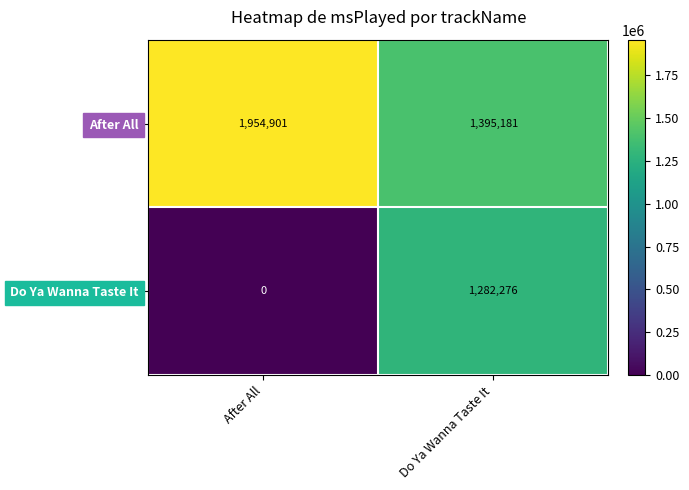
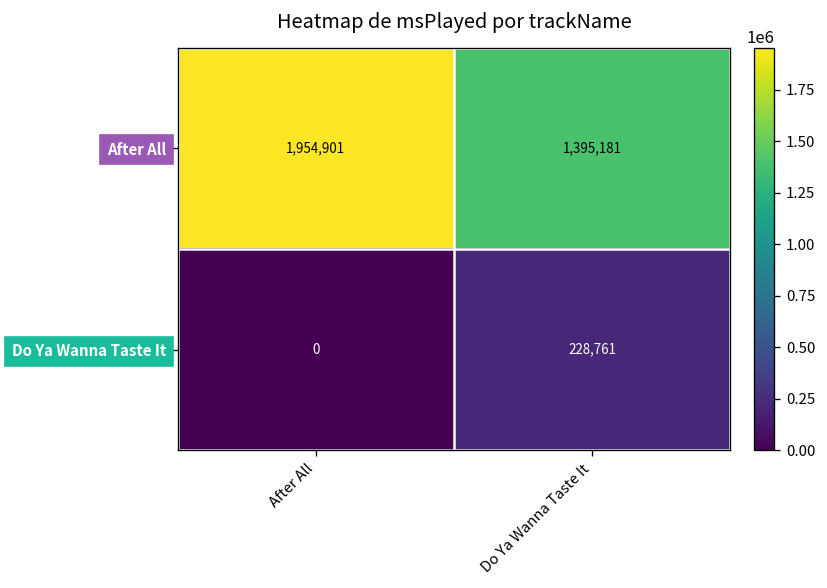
  {
    "After All": {
      "After All": "1,954,901",
      "Do Ya Wanna Taste It": "1,395,181"
    },
    "Do Ya Wanna Taste It": {
      "After All": "0",
-     "Do Ya Wanna Taste It": "1,282,276"
+     "Do Ya Wanna Taste It": "228,761"
    }
  }
